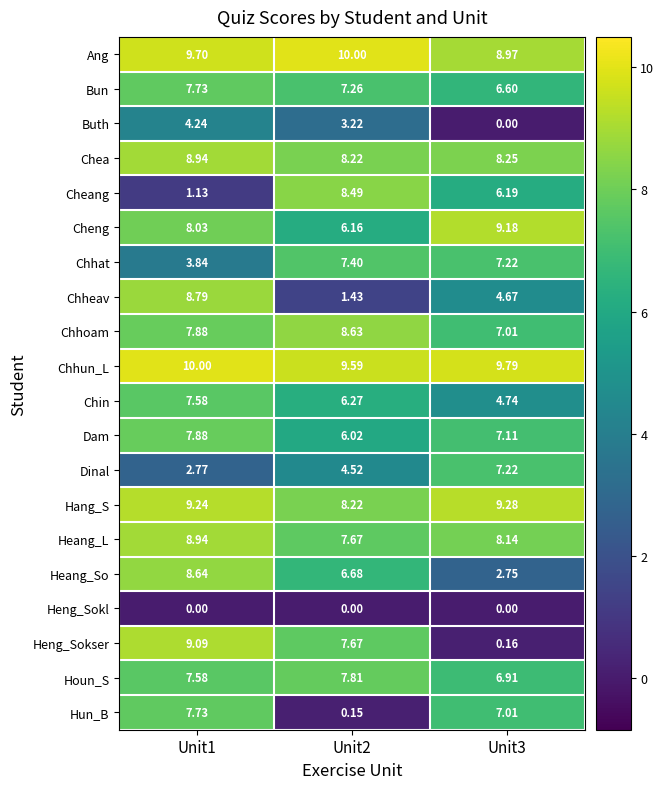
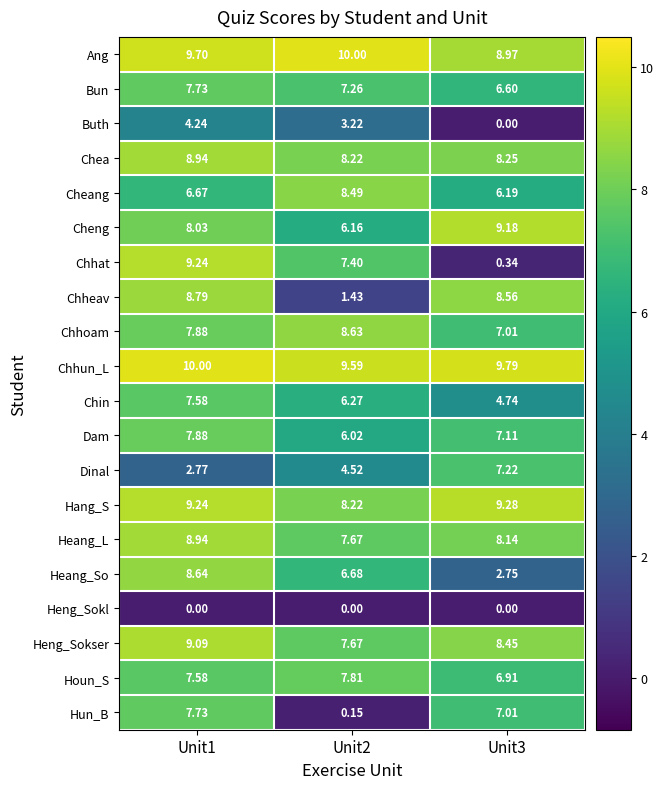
  {
    "Ang": {
      "Unit1": 9.70,
      "Unit2": 10.00,
      "Unit3": 8.97
    },
    "Bun": {
      "Unit1": 7.73,
      "Unit2": 7.26,
      "Unit3": 6.60
    },
    "Buth": {
      "Unit1": 4.24,
      "Unit2": 3.22,
      "Unit3": 0.00
    },
    "Chea": {
      "Unit1": 8.94,
      "Unit2": 8.22,
      "Unit3": 8.25
    },
    "Cheang": {
-     "Unit1": 1.13,
+     "Unit1": 6.67,
      "Unit2": 8.49,
      "Unit3": 6.19
    },
    "Cheng": {
      "Unit1": 8.03,
      "Unit2": 6.16,
      "Unit3": 9.18
    },
    "Chhat": {
-     "Unit1": 3.84,
+     "Unit1": 9.24,
      "Unit2": 7.40,
-     "Unit3": 7.22
+     "Unit3": 0.34
    },
    "Chheav": {
      "Unit1": 8.79,
      "Unit2": 1.43,
-     "Unit3": 4.67
+     "Unit3": 8.56
    },
    "Chhoam": {
      "Unit1": 7.88,
      "Unit2": 8.63,
      "Unit3": 7.01
    },
    "Chhun_L": {
      "Unit1": 10.00,
      "Unit2": 9.59,
      "Unit3": 9.79
    },
    "Chin": {
      "Unit1": 7.58,
      "Unit2": 6.27,
      "Unit3": 4.74
    },
    "Dam": {
      "Unit1": 7.88,
      "Unit2": 6.02,
      "Unit3": 7.11
    },
    "Dinal": {
      "Unit1": 2.77,
      "Unit2": 4.52,
      "Unit3": 7.22
    },
    "Hang_S": {
      "Unit1": 9.24,
      "Unit2": 8.22,
      "Unit3": 9.28
    },
    "Heang_L": {
      "Unit1": 8.94,
      "Unit2": 7.67,
      "Unit3": 8.14
    },
    "Heang_So": {
      "Unit1": 8.64,
      "Unit2": 6.68,
      "Unit3": 2.75
    },
    "Heng_Sokl": {
      "Unit1": 0.00,
      "Unit2": 0.00,
      "Unit3": 0.00
    },
    "Heng_Sokser": {
      "Unit1": 9.09,
      "Unit2": 7.67,
-     "Unit3": 0.16
+     "Unit3": 8.45
    },
    "Houn_S": {
      "Unit1": 7.58,
      "Unit2": 7.81,
      "Unit3": 6.91
    },
    "Hun_B": {
      "Unit1": 7.73,
      "Unit2": 0.15,
      "Unit3": 7.01
    }
  }
